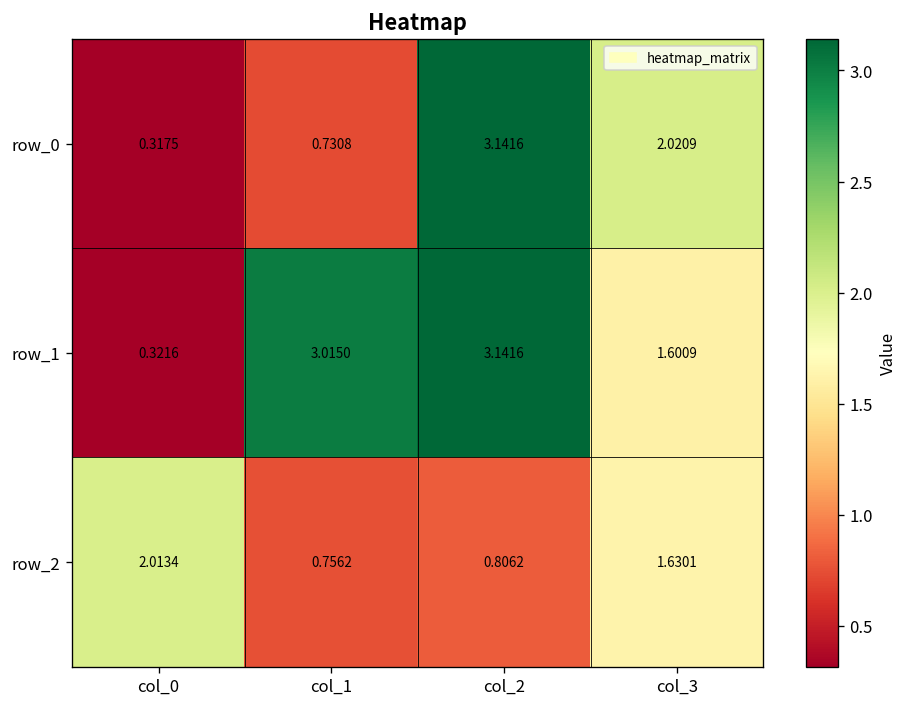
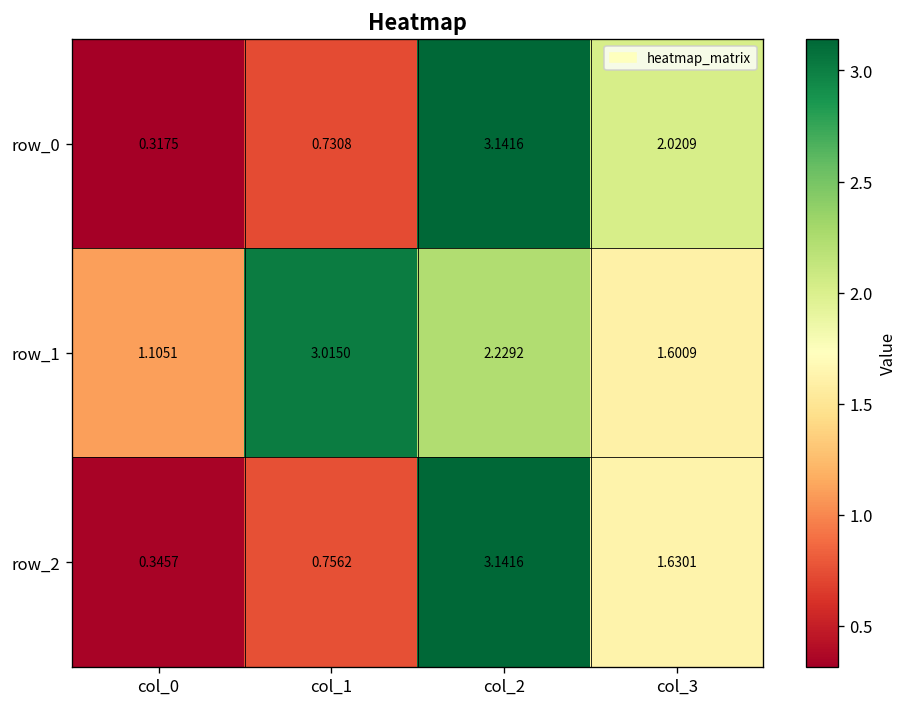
  {
    "row_0": {
      "col_0": 0.3175,
      "col_1": 0.7308,
      "col_2": 3.1416,
      "col_3": 2.0209
    },
    "row_1": {
-     "col_0": 0.3216,
+     "col_0": 1.1051,
      "col_1": 3.0150,
-     "col_2": 3.1416,
+     "col_2": 2.2292,
      "col_3": 1.6009
    },
    "row_2": {
-     "col_0": 2.0134,
+     "col_0": 0.3457,
      "col_1": 0.7562,
-     "col_2": 0.8062,
+     "col_2": 3.1416,
      "col_3": 1.6301
    }
  }
